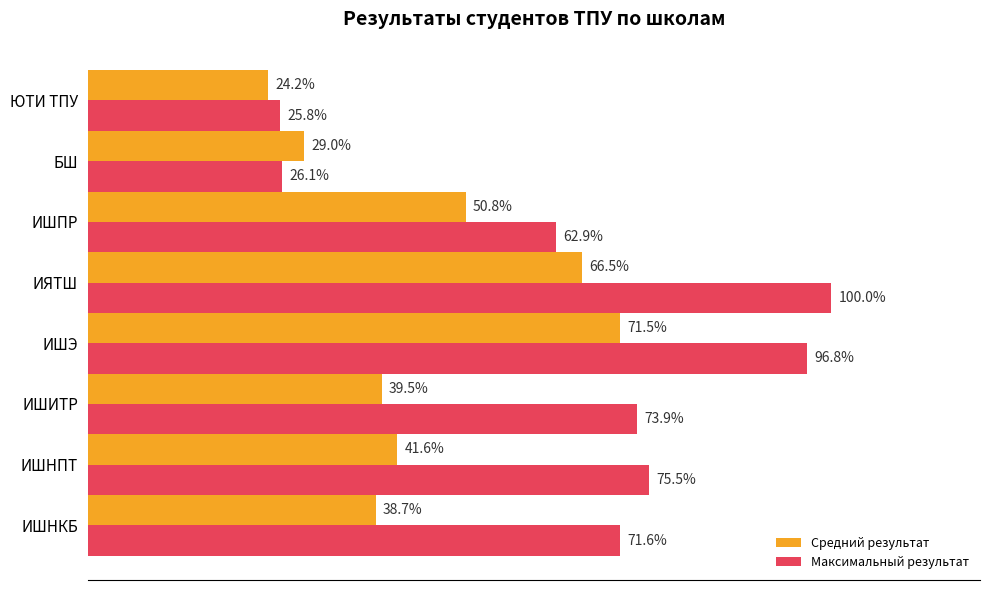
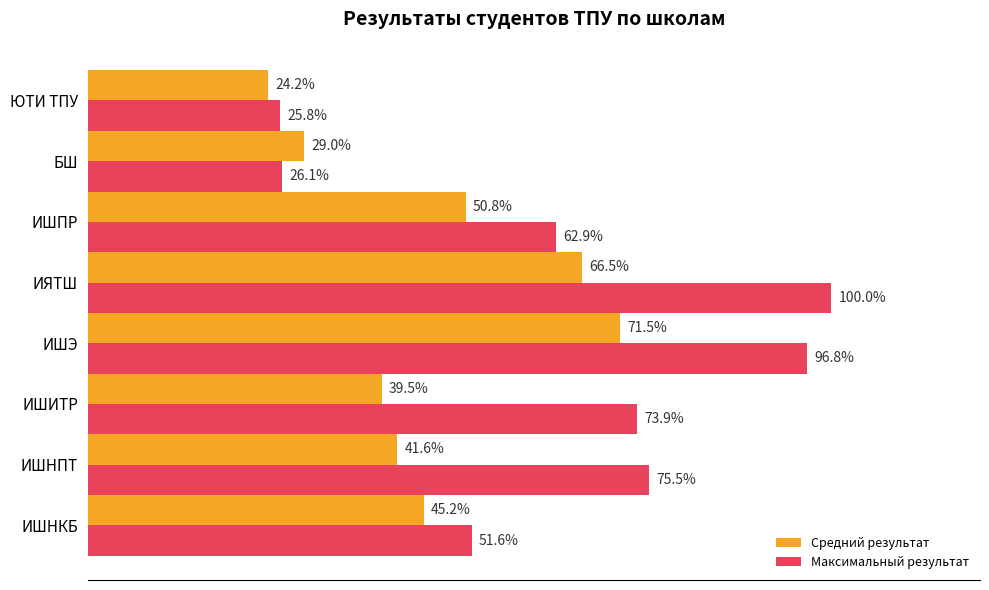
  {
    "Средний результат": {
      "ЮТИ ТПУ": "24.2%",
      "БШ": "29.0%",
      "ИШПР": "50.8%",
      "ИЯТШ": "66.5%",
      "ИШЭ": "71.5%",
      "ИШИТР": "39.5%",
      "ИШНПТ": "41.6%",
-     "ИШНКБ": "38.7%"
+     "ИШНКБ": "45.2%"
    },
    "Максимальный результат": {
      "ЮТИ ТПУ": "25.8%",
      "БШ": "26.1%",
      "ИШПР": "62.9%",
      "ИЯТШ": "100.0%",
      "ИШЭ": "96.8%",
      "ИШИТР": "73.9%",
      "ИШНПТ": "75.5%",
-     "ИШНКБ": "71.6%"
+     "ИШНКБ": "51.6%"
    }
  }
